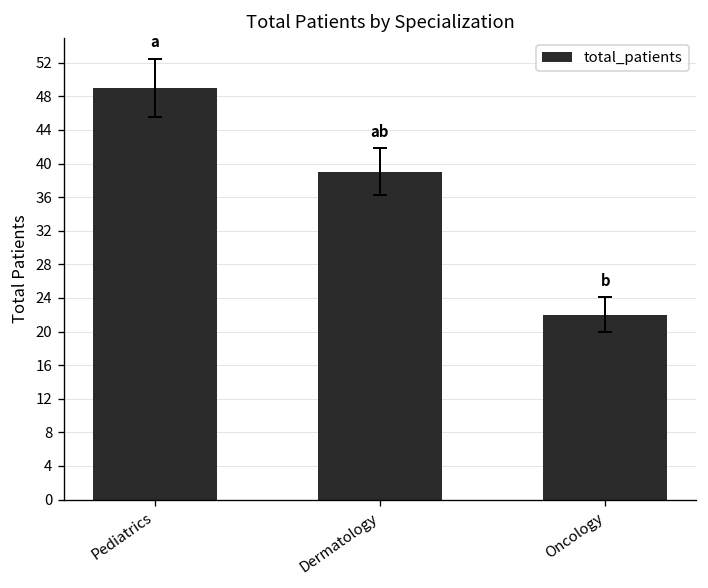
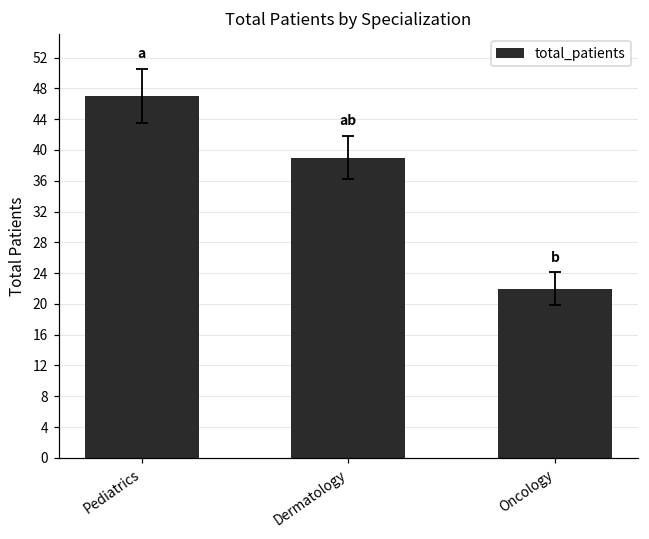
  {
    "total_patients": {
-     "Pediatrics": 49,
+     "Pediatrics": 47,
      "Dermatology": 39,
      "Oncology": 22
    }
  }
